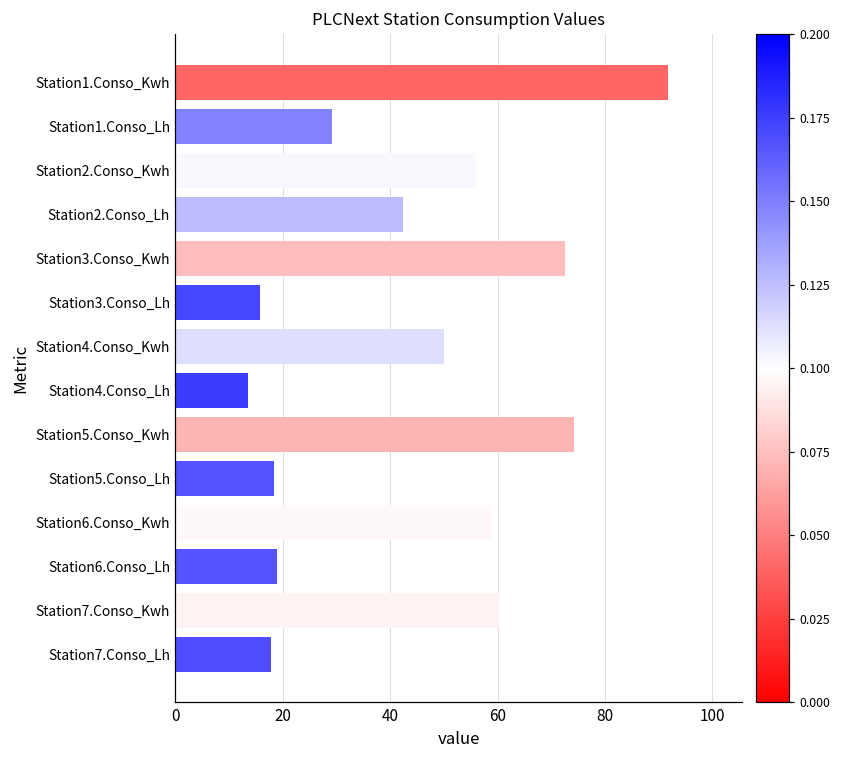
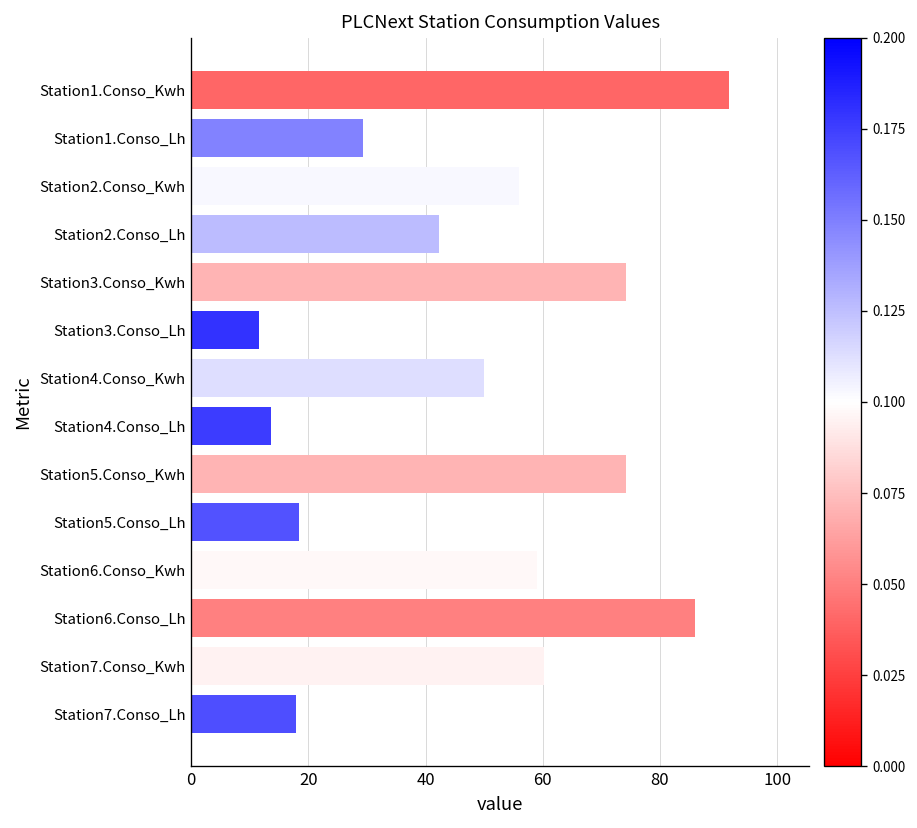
  {
    "Station1.Conso_Kwh": 92,
    "Station1.Conso_Lh": 29,
    "Station2.Conso_Kwh": 56,
    "Station2.Conso_Lh": 42,
-   "Station3.Conso_Kwh": 72,
-   "Station3.Conso_Lh": 16,
+   "Station3.Conso_Kwh": 74,
+   "Station3.Conso_Lh": 12,
    "Station4.Conso_Kwh": 50,
    "Station4.Conso_Lh": 14,
    "Station5.Conso_Kwh": 74,
    "Station5.Conso_Lh": 18,
    "Station6.Conso_Kwh": 59,
-   "Station6.Conso_Lh": 19,
+   "Station6.Conso_Lh": 86,
    "Station7.Conso_Kwh": 60,
    "Station7.Conso_Lh": 18
  }
